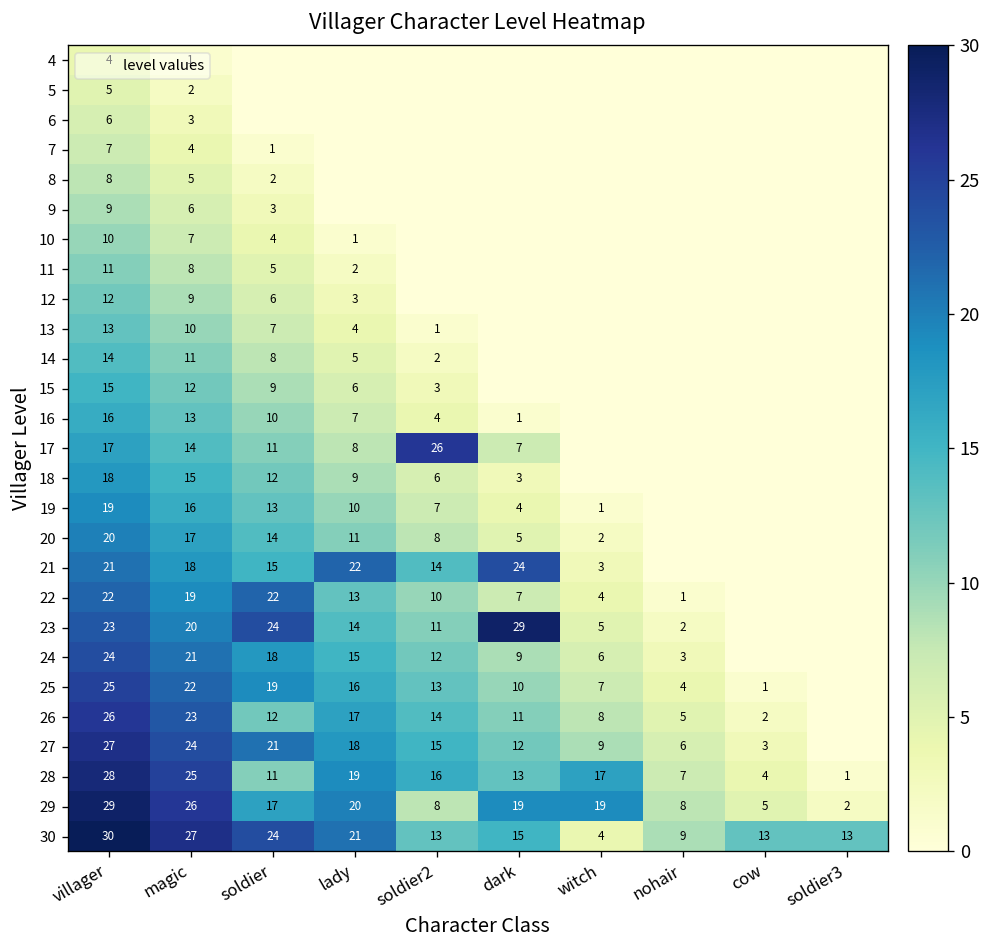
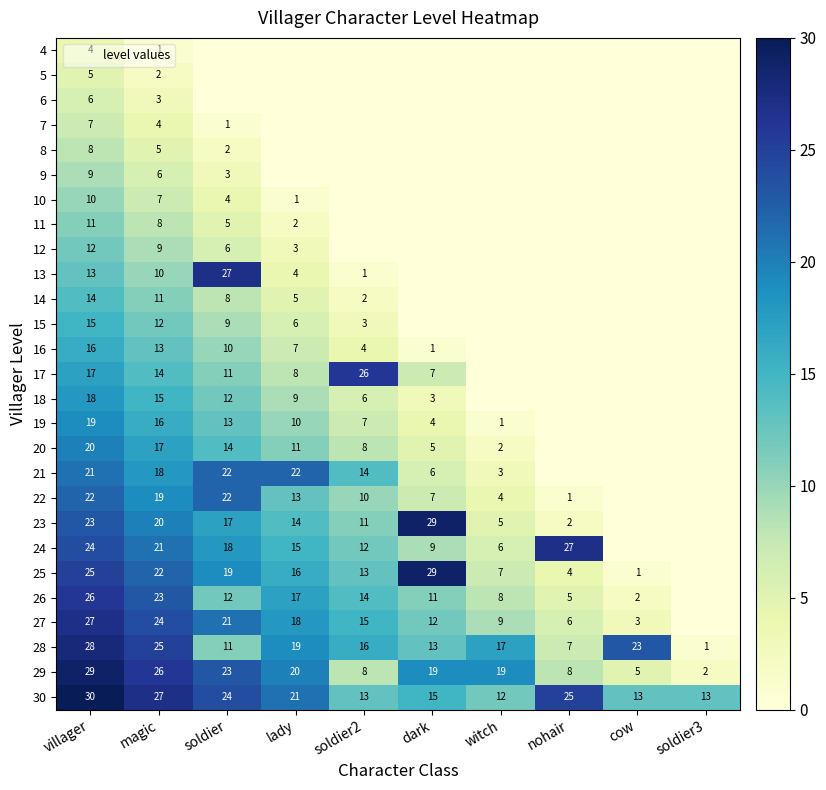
  {
    "5": {
      "villager": 5,
      "magic": 2
    },
    "6": {
      "villager": 6,
      "magic": 3
    },
    "7": {
      "villager": 7,
      "magic": 4,
      "soldier": 1
    },
    "8": {
      "villager": 8,
      "magic": 5,
      "soldier": 2
    },
    "9": {
      "villager": 9,
      "magic": 6,
      "soldier": 3
    },
    "10": {
      "villager": 10,
      "magic": 7,
      "soldier": 4,
      "lady": 1
    },
    "11": {
      "villager": 11,
      "magic": 8,
      "soldier": 5,
      "lady": 2
    },
    "12": {
      "villager": 12,
      "magic": 9,
      "soldier": 6,
      "lady": 3
    },
    "13": {
      "villager": 13,
      "magic": 10,
-     "soldier": 7,
+     "soldier": 27,
      "lady": 4,
      "soldier2": 1
    },
    "14": {
      "villager": 14,
      "magic": 11,
      "soldier": 8,
      "lady": 5,
      "soldier2": 2
    },
    "15": {
      "villager": 15,
      "magic": 12,
      "soldier": 9,
      "lady": 6,
      "soldier2": 3
    },
    "16": {
      "villager": 16,
      "magic": 13,
      "soldier": 10,
      "lady": 7,
      "soldier2": 4,
      "dark": 1
    },
    "17": {
      "villager": 17,
      "magic": 14,
      "soldier": 11,
      "lady": 8,
      "soldier2": 26,
      "dark": 7
    },
    "18": {
      "villager": 18,
      "magic": 15,
      "soldier": 12,
      "lady": 9,
      "soldier2": 6,
      "dark": 3
    },
    "19": {
      "villager": 19,
      "magic": 16,
      "soldier": 13,
      "lady": 10,
      "soldier2": 7,
      "dark": 4,
      "witch": 1
    },
    "20": {
      "villager": 20,
      "magic": 17,
      "soldier": 14,
      "lady": 11,
      "soldier2": 8,
      "dark": 5,
      "witch": 2
    },
    "21": {
      "villager": 21,
      "magic": 18,
-     "soldier": 15,
+     "soldier": 22,
      "lady": 22,
      "soldier2": 14,
-     "dark": 24,
+     "dark": 6,
      "witch": 3
    },
    "22": {
      "villager": 22,
      "magic": 19,
      "soldier": 22,
      "lady": 13,
      "soldier2": 10,
      "dark": 7,
      "witch": 4,
      "nohair": 1
    },
    "23": {
      "villager": 23,
      "magic": 20,
-     "soldier": 24,
+     "soldier": 17,
      "lady": 14,
      "soldier2": 11,
      "dark": 29,
      "witch": 5,
      "nohair": 2
    },
    "24": {
      "villager": 24,
      "magic": 21,
      "soldier": 18,
      "lady": 15,
      "soldier2": 12,
      "dark": 9,
      "witch": 6,
-     "nohair": 3
+     "nohair": 27
    },
    "25": {
      "villager": 25,
      "magic": 22,
      "soldier": 19,
      "lady": 16,
      "soldier2": 13,
-     "dark": 10,
+     "dark": 29,
      "witch": 7,
      "nohair": 4,
      "cow": 1
    },
    "26": {
      "villager": 26,
      "magic": 23,
      "soldier": 12,
      "lady": 17,
      "soldier2": 14,
      "dark": 11,
      "witch": 8,
      "nohair": 5,
      "cow": 2
    },
    "27": {
      "villager": 27,
      "magic": 24,
      "soldier": 21,
      "lady": 18,
      "soldier2": 15,
      "dark": 12,
      "witch": 9,
      "nohair": 6,
      "cow": 3
    },
    "28": {
      "villager": 28,
      "magic": 25,
      "soldier": 11,
      "lady": 19,
      "soldier2": 16,
      "dark": 13,
      "witch": 17,
      "nohair": 7,
-     "cow": 4,
+     "cow": 23,
      "soldier3": 1
    },
    "29": {
      "villager": 29,
      "magic": 26,
-     "soldier": 17,
+     "soldier": 23,
      "lady": 20,
      "soldier2": 8,
      "dark": 19,
      "witch": 19,
      "nohair": 8,
      "cow": 5,
      "soldier3": 2
    },
    "30": {
      "villager": 30,
      "magic": 27,
      "soldier": 24,
      "lady": 21,
      "soldier2": 13,
      "dark": 15,
-     "witch": 4,
-     "nohair": 9,
+     "witch": 12,
+     "nohair": 25,
      "cow": 13,
      "soldier3": 13
    }
  }
